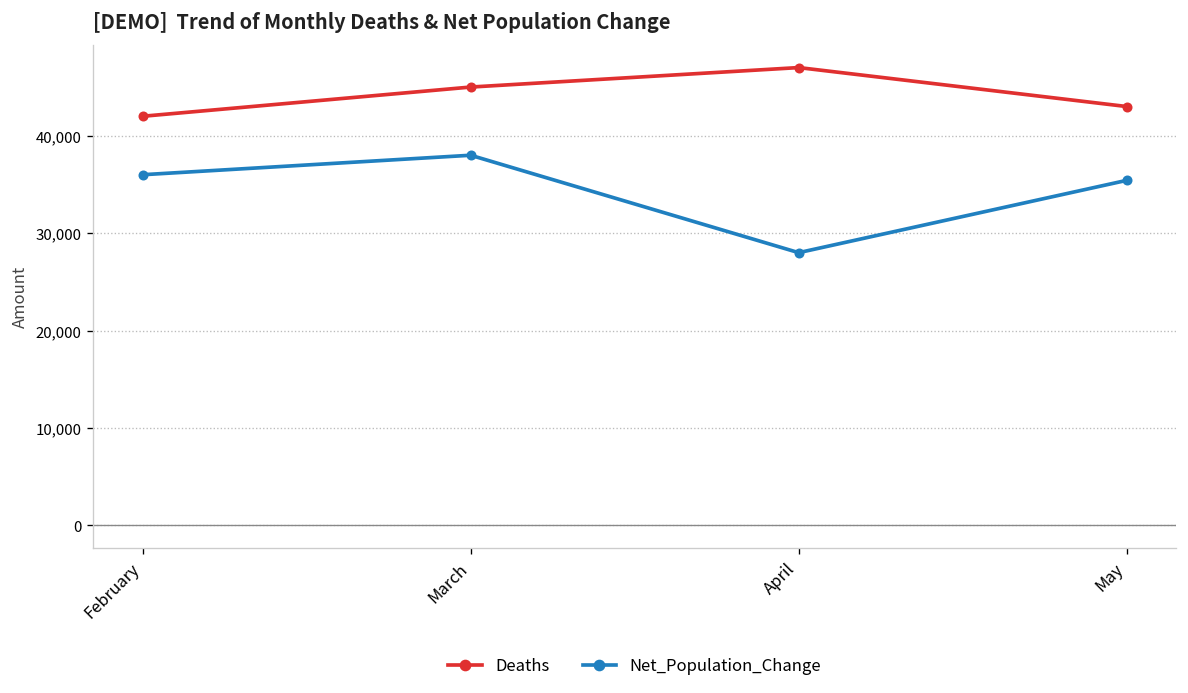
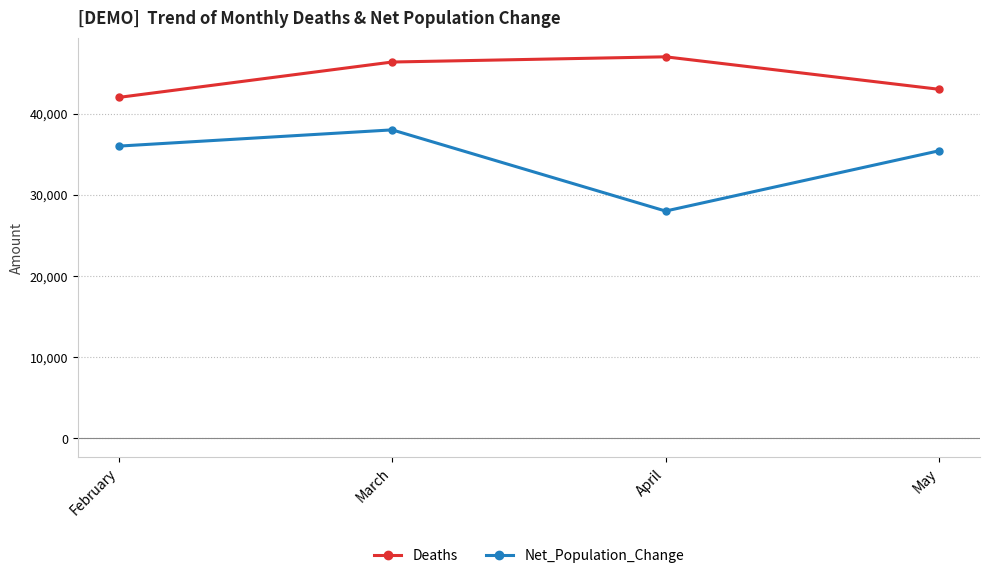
  {
    "Deaths": {
      "February": "42,000",
-     "March": "45,000",
+     "March": "46,000",
      "April": "47,000",
      "May": "43,000"
    },
    "Net_Population_Change": {
      "February": "36,000",
      "March": "38,000",
      "April": "28,000",
      "May": "35,000"
    }
  }
